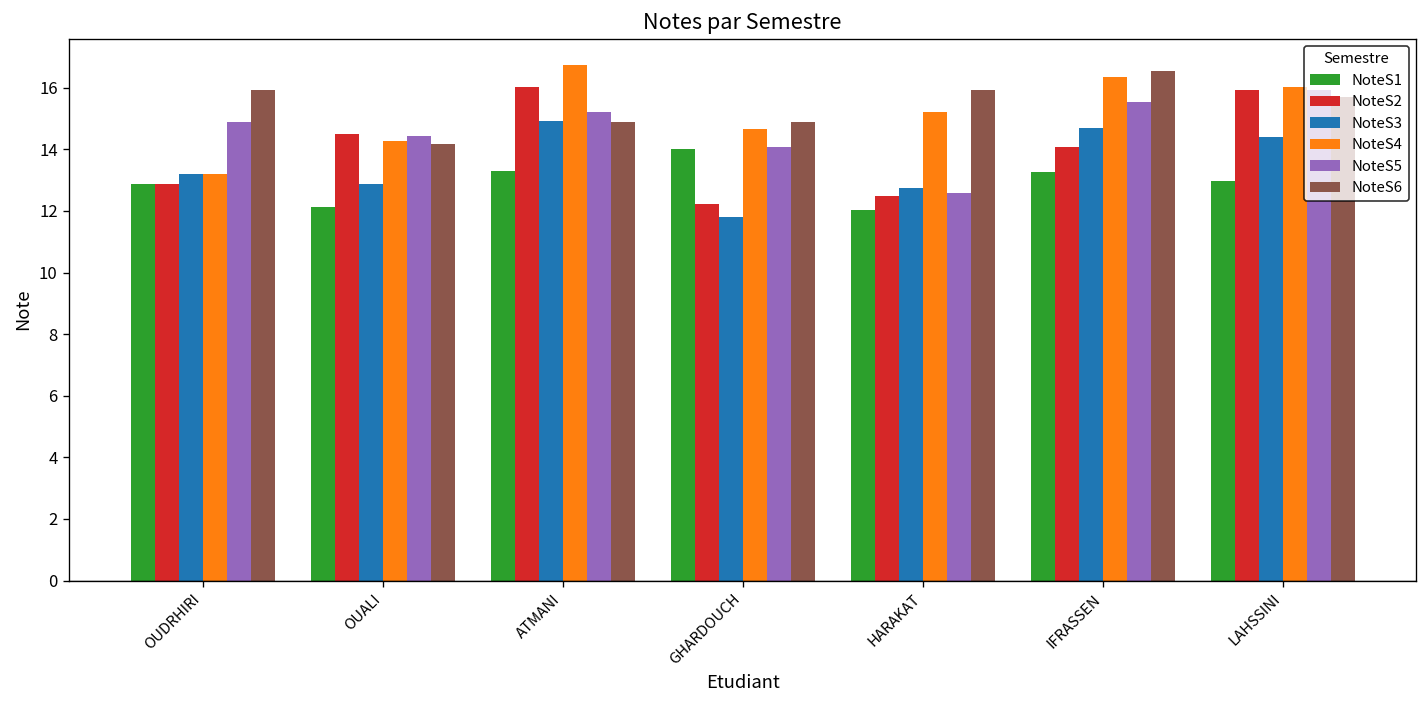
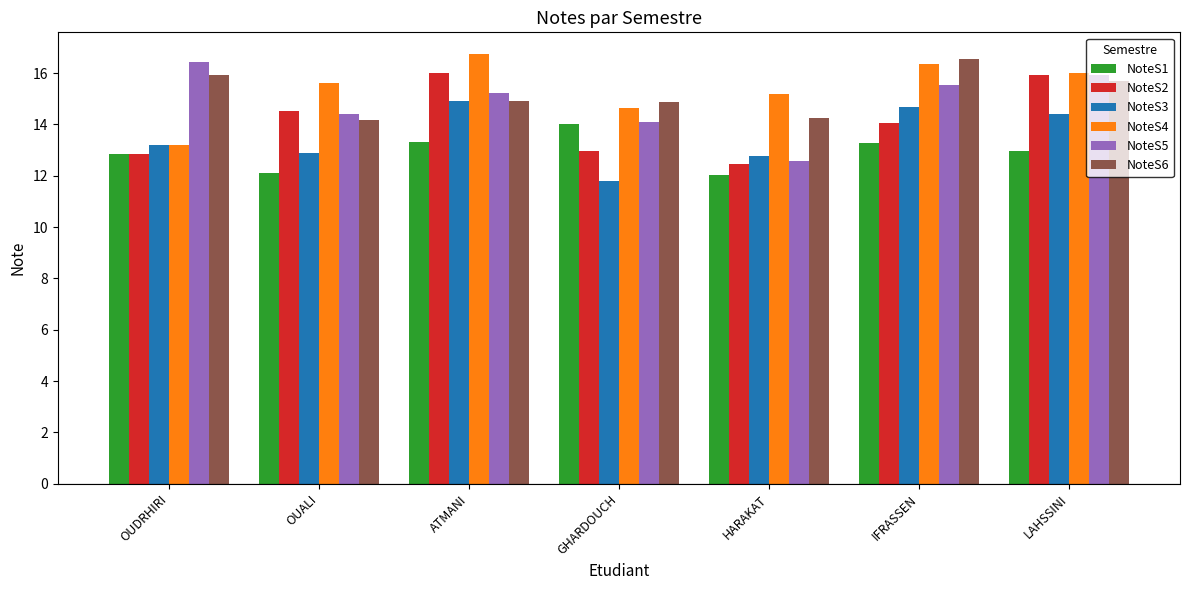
  {
    "NoteS1": {
      "OUDRHIRI": 12.9,
      "OUALI": 12.1,
      "ATMANI": 13.3,
      "GHARDOUCH": 14.0,
      "HARAKAT": 12.0,
      "IFRASSEN": 13.3,
      "LAHSSINI": 13.0
    },
    "NoteS2": {
      "OUDRHIRI": 12.9,
      "OUALI": 14.5,
      "ATMANI": 16.0,
-     "GHARDOUCH": 12.2,
+     "GHARDOUCH": 13.0,
      "HARAKAT": 12.5,
      "IFRASSEN": 14.1,
      "LAHSSINI": 15.9
    },
    "NoteS3": {
      "OUDRHIRI": 13.2,
      "OUALI": 12.9,
      "ATMANI": 14.9,
      "GHARDOUCH": 11.8,
      "HARAKAT": 12.8,
      "IFRASSEN": 14.7,
      "LAHSSINI": 14.4
    },
    "NoteS4": {
      "OUDRHIRI": 13.2,
-     "OUALI": 14.3,
+     "OUALI": 15.6,
      "ATMANI": 16.8,
      "GHARDOUCH": 14.7,
      "HARAKAT": 15.2,
      "IFRASSEN": 16.4,
      "LAHSSINI": 16.0
    },
    "NoteS5": {
-     "OUDRHIRI": 14.9,
+     "OUDRHIRI": 16.4,
      "OUALI": 14.4,
      "ATMANI": 15.2,
      "GHARDOUCH": 14.1,
      "HARAKAT": 12.6,
      "IFRASSEN": 15.5
    },
    "NoteS6": {
      "OUDRHIRI": 15.9,
      "OUALI": 14.2,
      "ATMANI": 14.9,
      "GHARDOUCH": 14.9,
-     "HARAKAT": 15.9,
+     "HARAKAT": 14.3,
      "IFRASSEN": 16.6
    }
  }
